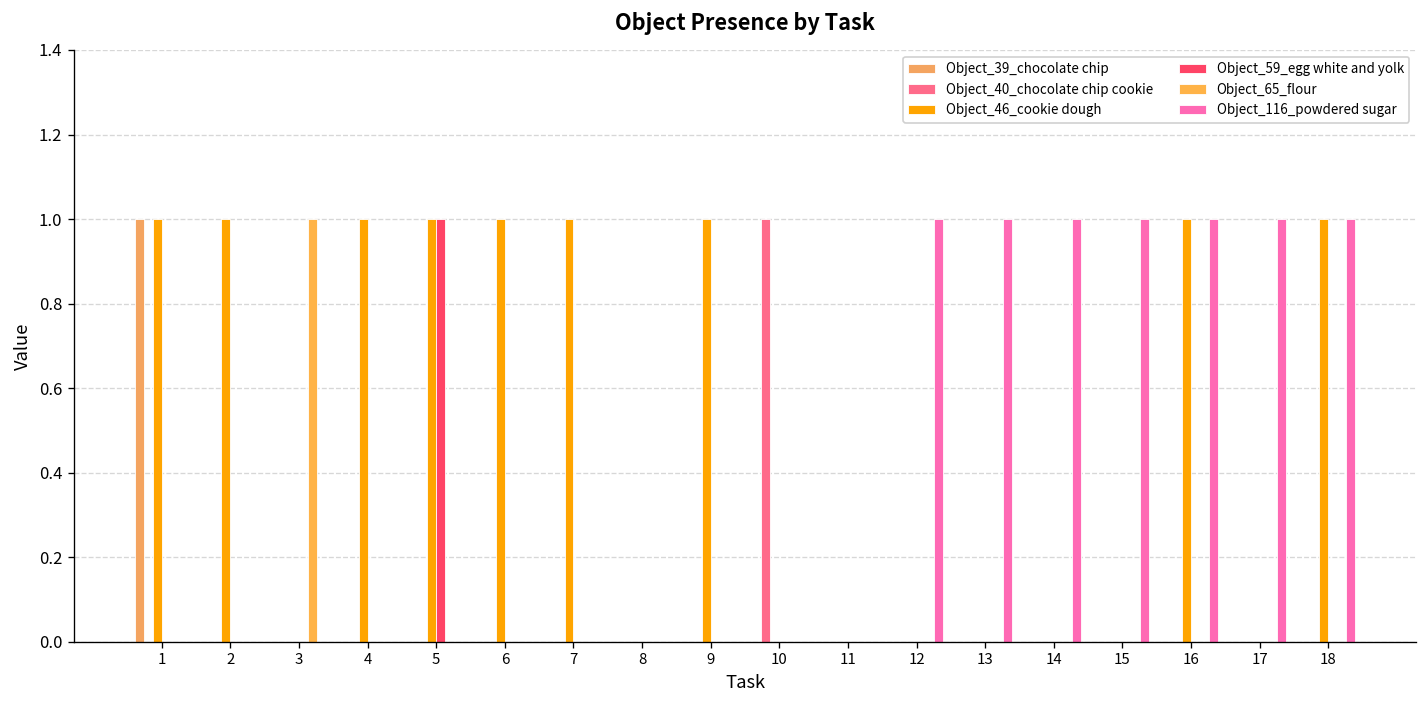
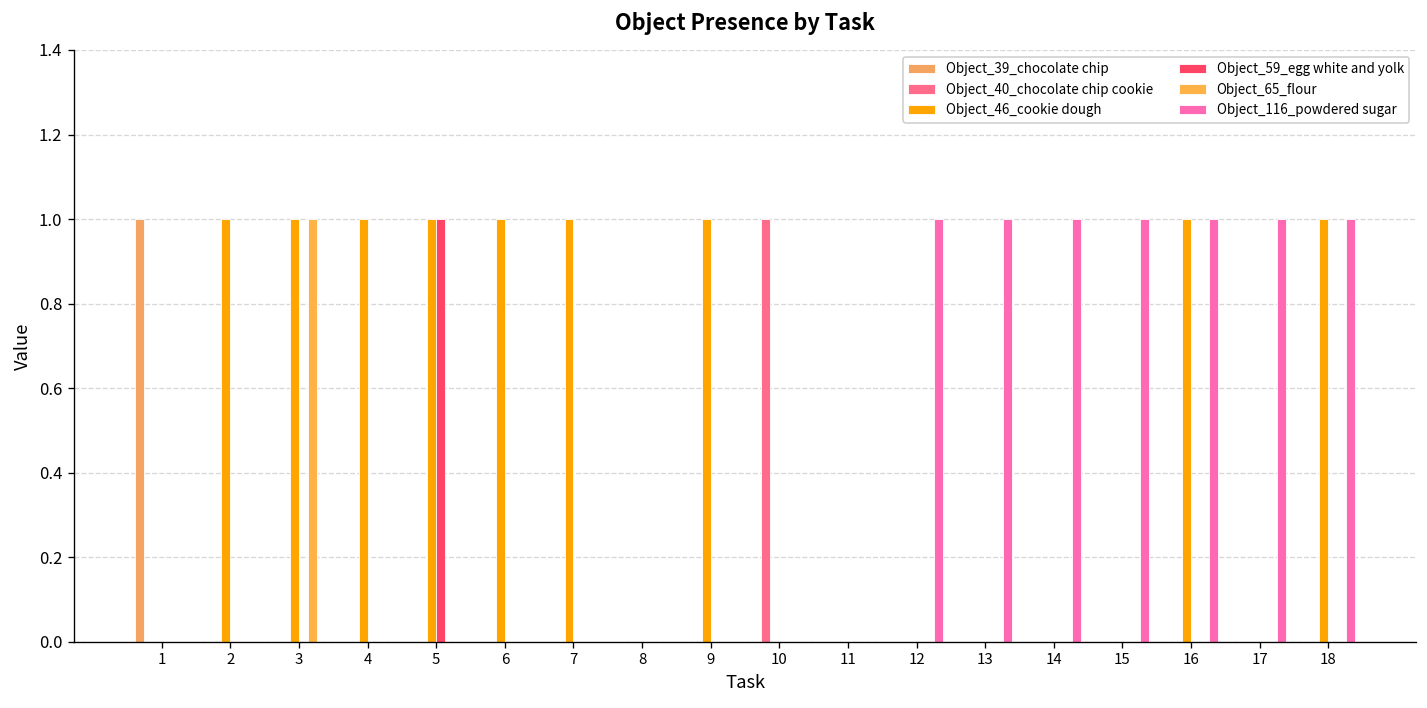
  {
    "Object_46_cookie dough": {
-     "1": 1,
+     "1": 0,
      "2": 1,
-     "3": 0,
+     "3": 1,
      "4": 1,
      "5": 1,
      "6": 1,
      "7": 1,
      "8": 0,
      "9": 1,
      "10": 0,
      "11": 0,
      "12": 0,
      "13": 0,
      "14": 0,
      "15": 0,
      "16": 1,
      "17": 0,
      "18": 1
    }
  }
